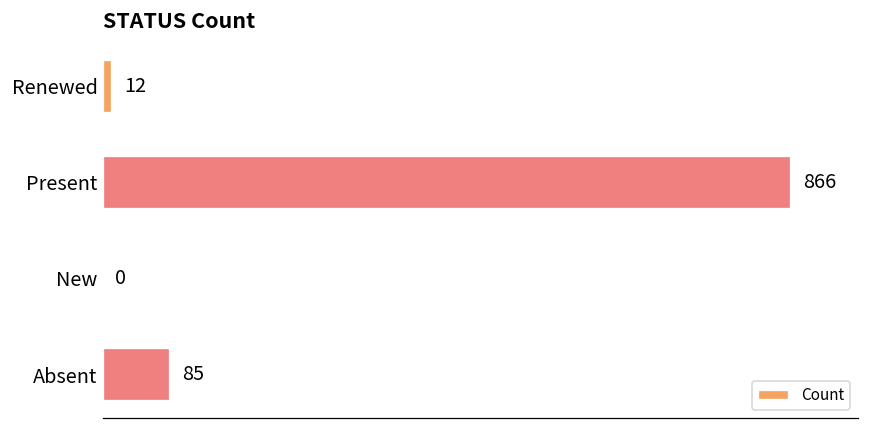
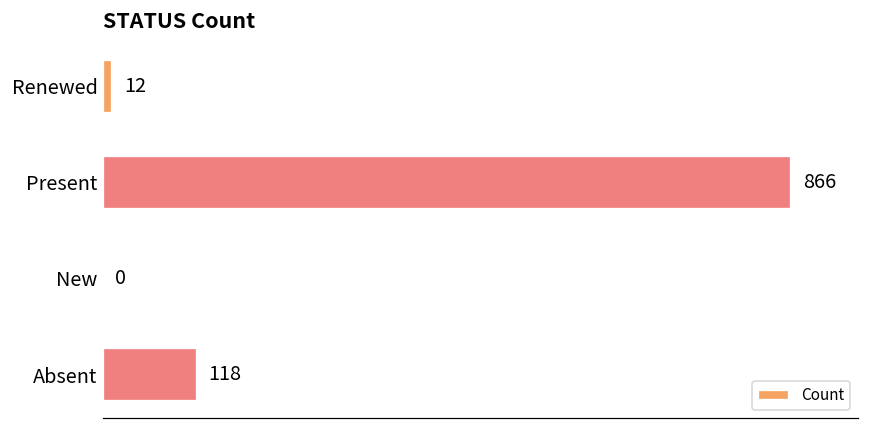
  {
    "Renewed": 12,
    "Present": 866,
    "New": 0,
-   "Absent": 85
+   "Absent": 118
  }
